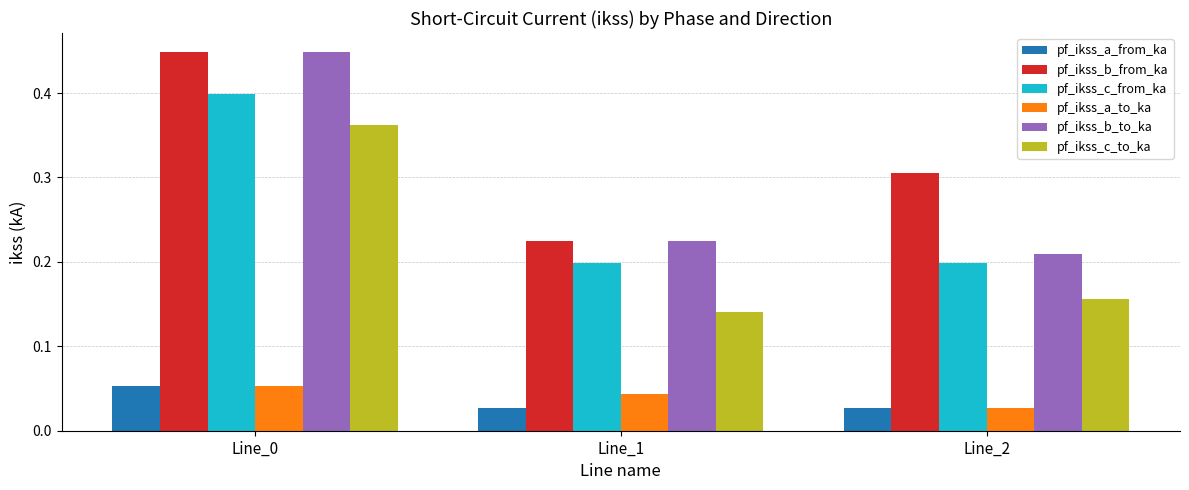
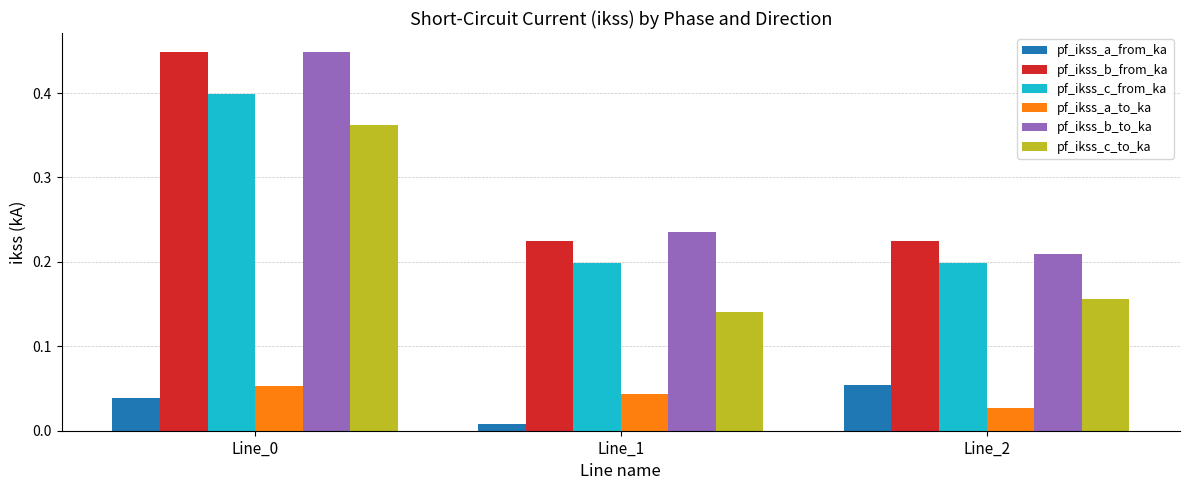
  {
    "pf_ikss_a_from_ka": {
-     "Line_0": 0.05,
-     "Line_1": 0.03,
-     "Line_2": 0.03
+     "Line_0": 0.04,
+     "Line_1": 0.01,
+     "Line_2": 0.05
    },
    "pf_ikss_b_from_ka": {
      "Line_0": 0.45,
      "Line_1": 0.22,
-     "Line_2": 0.31
+     "Line_2": 0.22
    },
    "pf_ikss_c_from_ka": {
      "Line_0": 0.40,
      "Line_1": 0.20,
      "Line_2": 0.20
    },
    "pf_ikss_a_to_ka": {
      "Line_0": 0.05,
      "Line_1": 0.04,
      "Line_2": 0.03
    },
    "pf_ikss_b_to_ka": {
      "Line_0": 0.45,
-     "Line_1": 0.22,
+     "Line_1": 0.24,
      "Line_2": 0.21
    },
    "pf_ikss_c_to_ka": {
      "Line_0": 0.36,
      "Line_1": 0.14,
      "Line_2": 0.16
    }
  }
